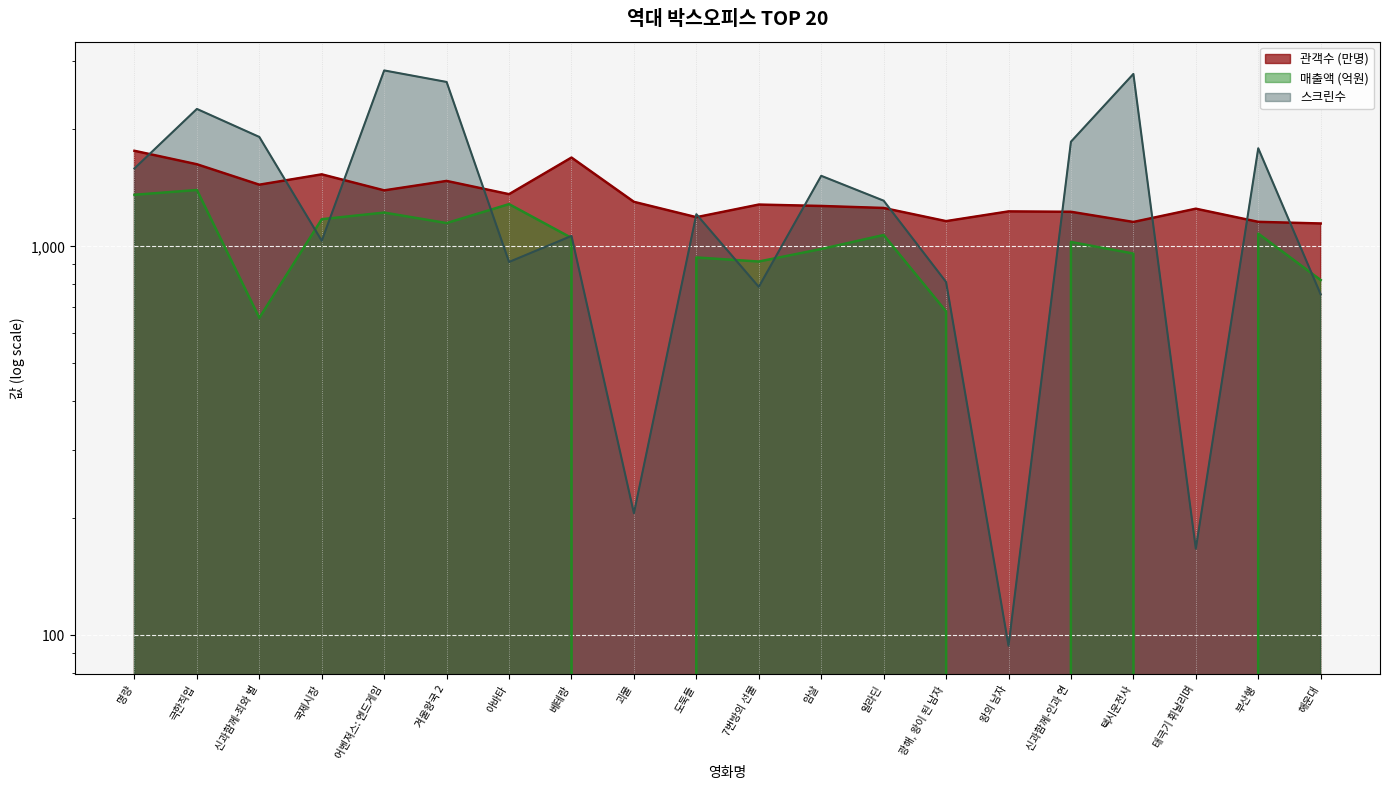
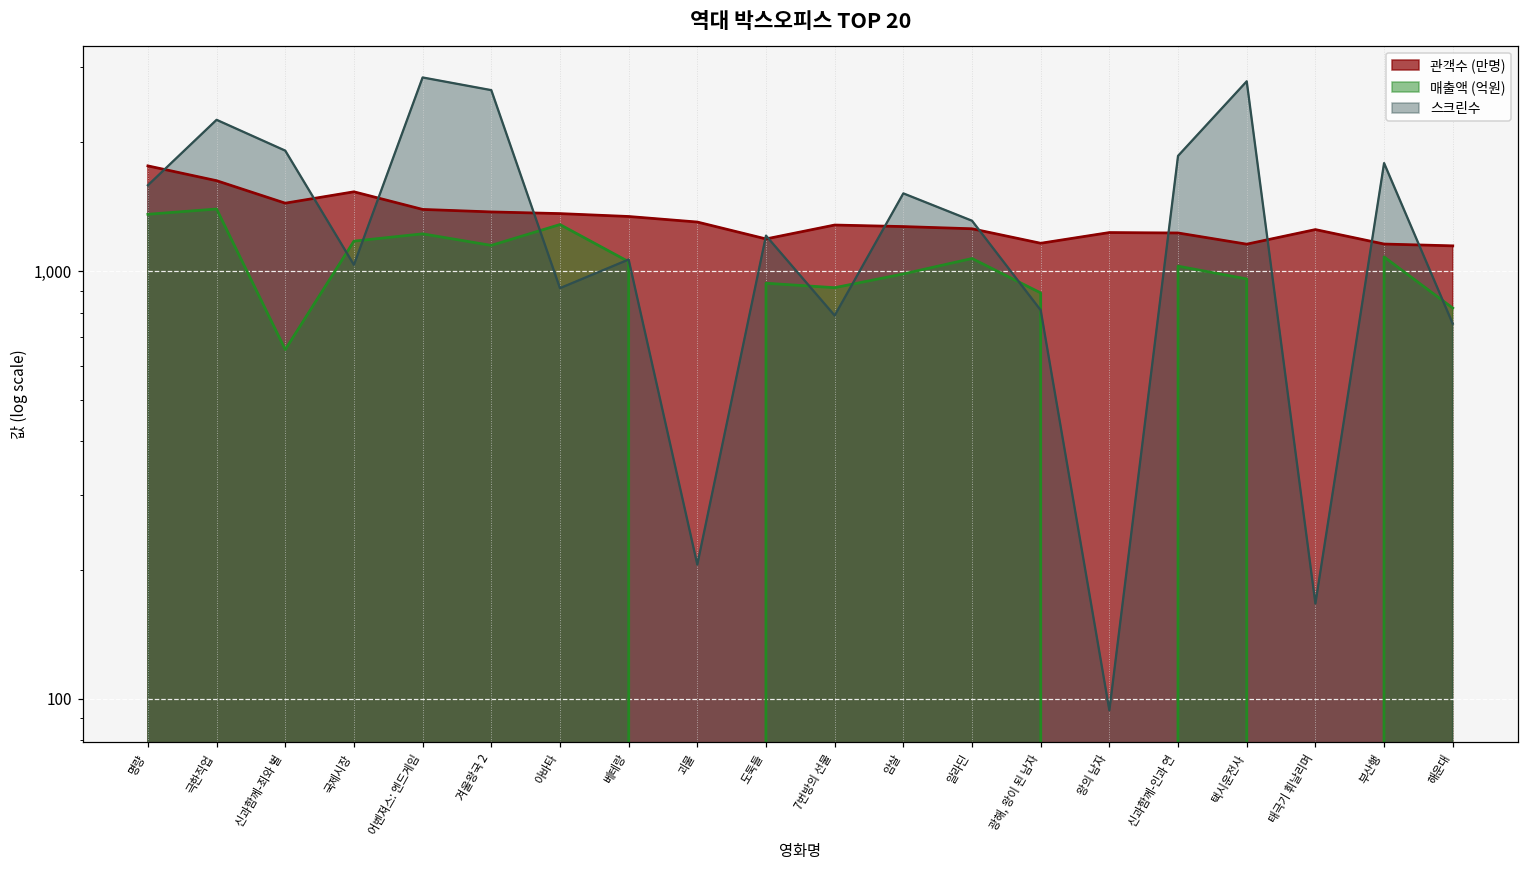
  {
    "관객수 (만명)": {
      "명량": "1,800",
      "극한직업": "1,630",
      "신과함께-죄와 벌": "1,440",
      "국제시장": "1,530",
      "어벤져스: 엔드게임": "1,390",
-     "겨울왕국 2": "1,470",
+     "겨울왕국 2": "1,370",
      "아바타": "1,360",
-     "베테랑": "1,700",
+     "베테랑": "1,340",
      "괴물": "1,300",
      "도둑들": "1,190",
      "7번방의 선물": "1,280",
      "암살": "1,270",
      "알라딘": "1,260",
      "광해, 왕이 된 남자": "1,160",
      "왕의 남자": "1,230",
      "신과함께-인과 연": "1,230",
      "택시운전사": "1,160",
      "태극기 휘날리며": "1,250",
      "부산행": "1,160",
      "해운대": "1,150"
    },
    "매출액 (억원)": {
      "명량": "1,360",
      "극한직업": "1,400",
      "신과함께-죄와 벌": "660",
      "국제시장": "1,170",
      "어벤져스: 엔드게임": "1,220",
      "겨울왕국 2": "1,150",
      "아바타": "1,280",
      "도둑들": "940",
      "7번방의 선물": "910",
      "암살": "980",
      "알라딘": "1,070",
-     "광해, 왕이 된 남자": "680",
+     "광해, 왕이 된 남자": "890",
      "신과함께-인과 연": "1,030",
      "택시운전사": "960",
      "부산행": "1,080",
      "해운대": "820"
    },
    "스크린수": {
      "명량": "1,590",
      "극한직업": "2,300",
      "신과함께-죄와 벌": "1,900",
      "국제시장": "1,030",
      "어벤져스: 엔드게임": "2,800",
      "겨울왕국 2": "2,600",
      "아바타": "910",
      "괴물": "210",
      "도둑들": "1,210",
      "7번방의 선물": "790",
      "암살": "1,520",
      "알라딘": "1,310",
      "광해, 왕이 된 남자": "810",
      "왕의 남자": "94",
      "신과함께-인과 연": "1,900",
      "택시운전사": "2,800",
      "태극기 휘날리며": "167",
      "부산행": "1,800",
      "해운대": "750"
    }
  }
